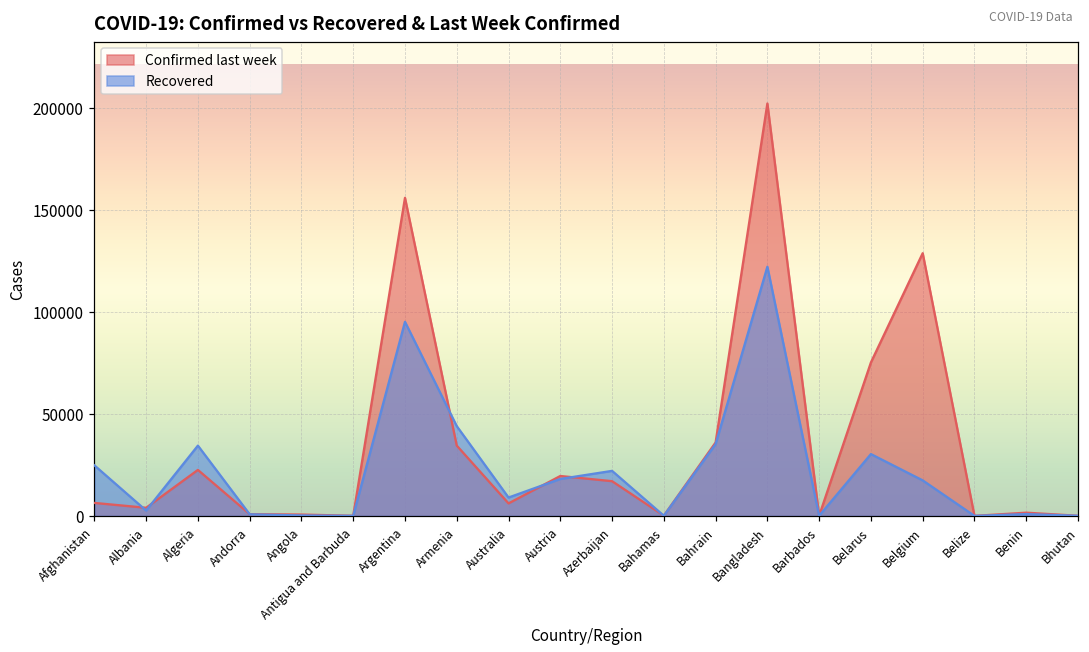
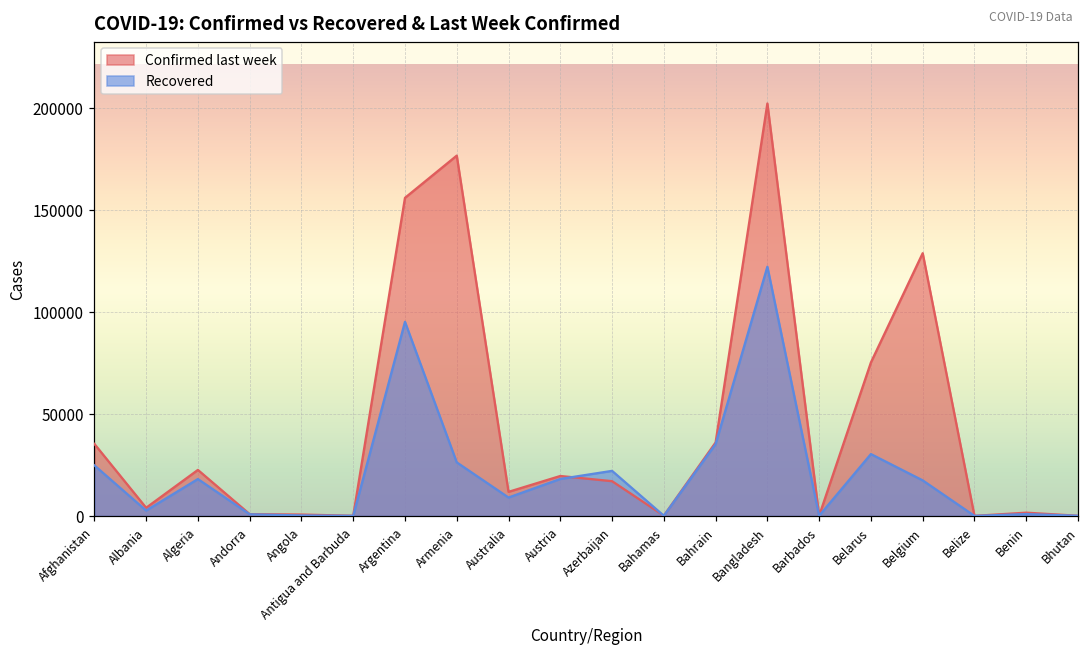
  {
    "Confirmed last week": {
-     "Afghanistan": 6000,
+     "Afghanistan": 35000,
      "Algeria": 23000,
      "Argentina": 156000,
-     "Armenia": 34000,
-     "Australia": 6000,
+     "Armenia": 177000,
+     "Australia": 12000,
      "Austria": 20000,
      "Azerbaijan": 17000,
      "Bangladesh": 202000,
      "Belarus": 75000,
      "Belgium": 129000
    },
    "Recovered": {
      "Afghanistan": 25000,
-     "Algeria": 34000,
+     "Algeria": 18000,
      "Argentina": 95000,
-     "Armenia": 44000,
+     "Armenia": 26000,
      "Australia": 9000,
      "Austria": 18000,
      "Azerbaijan": 22000,
      "Bangladesh": 122000,
      "Belarus": 30000,
      "Belgium": 17000
    }
  }
